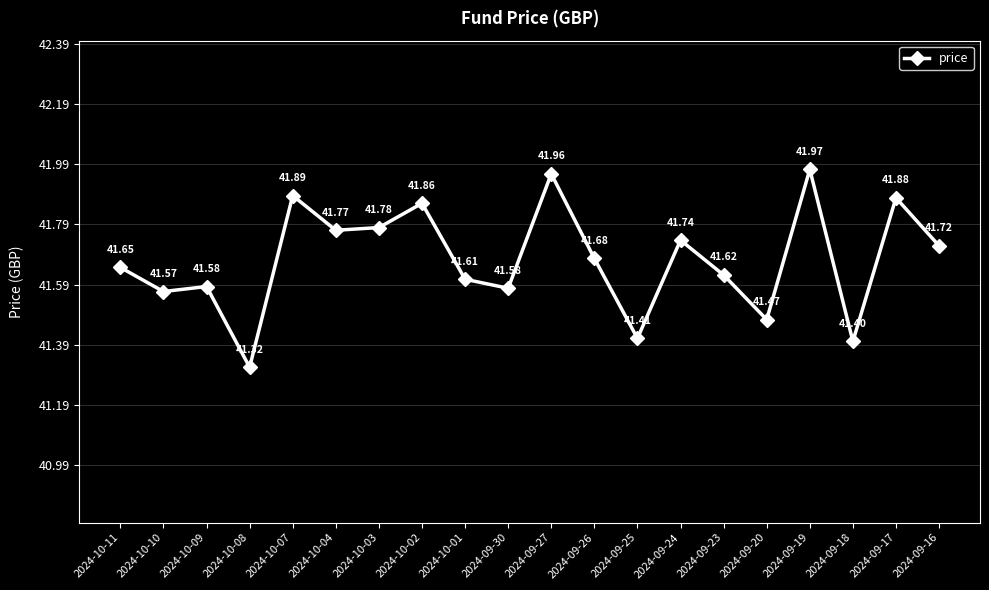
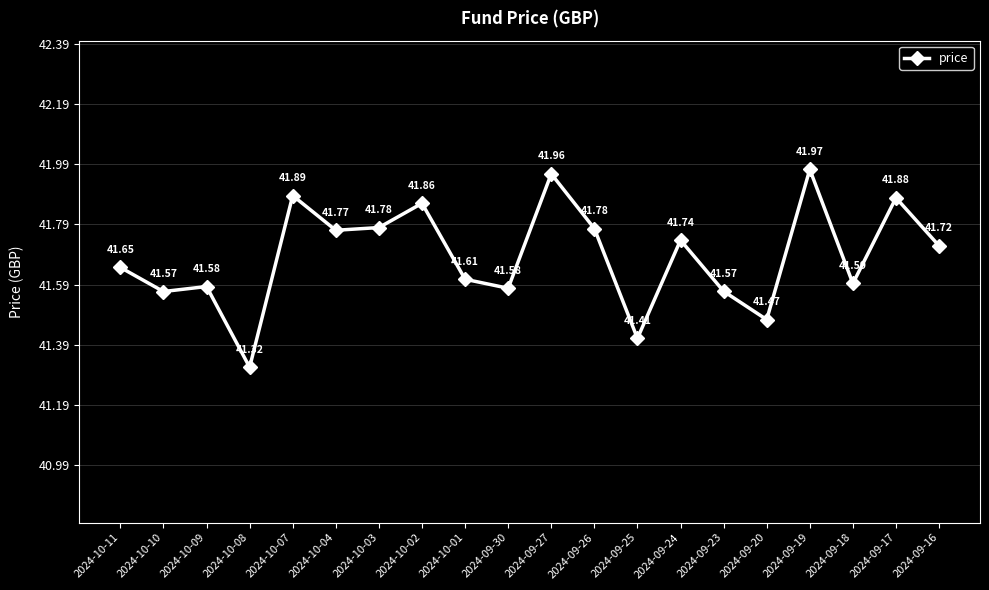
  {
    "2024-10-11": 41.65,
    "2024-10-10": 41.57,
    "2024-10-09": 41.58,
    "2024-10-08": 41.32,
    "2024-10-07": 41.89,
    "2024-10-04": 41.77,
    "2024-10-03": 41.78,
    "2024-10-02": 41.86,
    "2024-10-01": 41.61,
    "2024-09-30": 41.58,
    "2024-09-27": 41.96,
-   "2024-09-26": 41.68,
+   "2024-09-26": 41.78,
    "2024-09-25": 41.41,
    "2024-09-24": 41.74,
-   "2024-09-23": 41.62,
+   "2024-09-23": 41.57,
    "2024-09-20": 41.47,
    "2024-09-19": 41.97,
-   "2024-09-18": 41.40,
+   "2024-09-18": 41.59,
    "2024-09-17": 41.88,
    "2024-09-16": 41.72
  }
